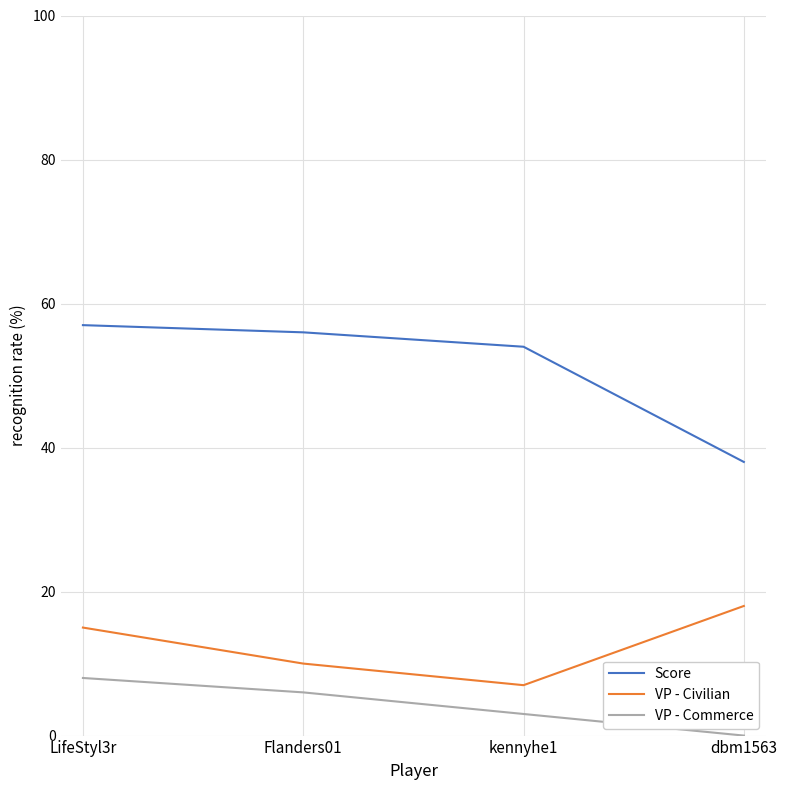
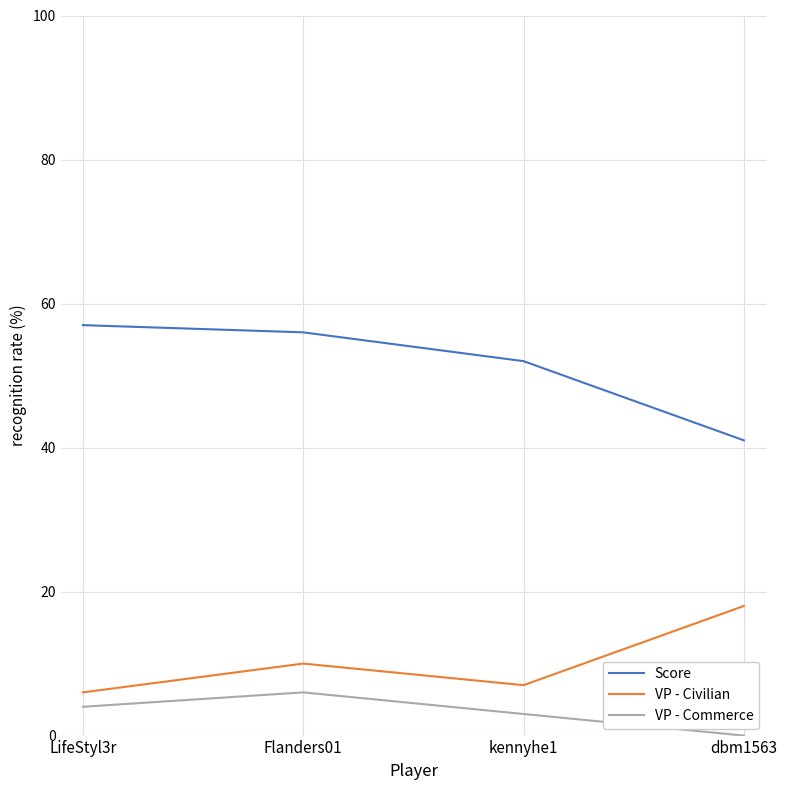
  {
    "Score": {
      "LifeStyl3r": 57,
      "Flanders01": 56,
-     "kennyhe1": 54,
-     "dbm1563": 38
+     "kennyhe1": 52,
+     "dbm1563": 41
    },
    "VP - Civilian": {
-     "LifeStyl3r": 15,
+     "LifeStyl3r": 6,
      "Flanders01": 10,
      "kennyhe1": 7,
      "dbm1563": 18
    },
    "VP - Commerce": {
-     "LifeStyl3r": 8,
+     "LifeStyl3r": 4,
      "Flanders01": 6,
      "kennyhe1": 3,
      "dbm1563": 0
    }
  }
